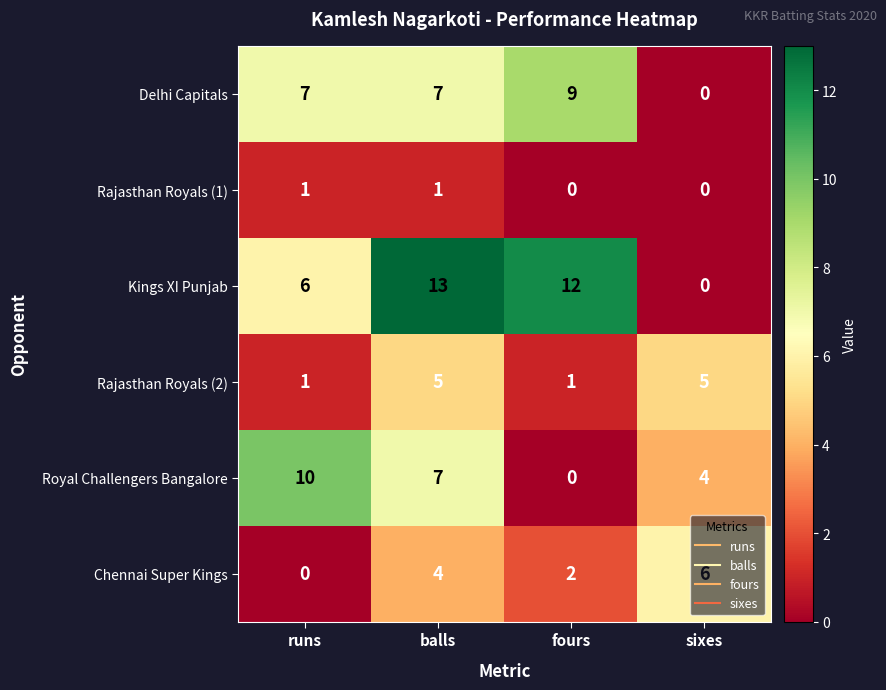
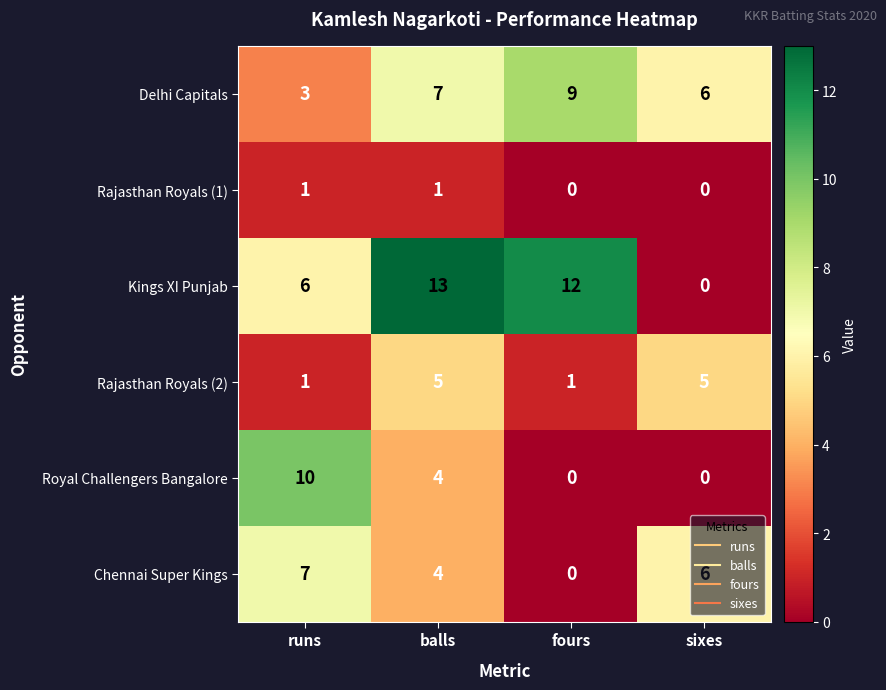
  {
    "Delhi Capitals": {
-     "runs": 7,
+     "runs": 3,
      "balls": 7,
      "fours": 9,
-     "sixes": 0
+     "sixes": 6
    },
    "Rajasthan Royals (1)": {
      "runs": 1,
      "balls": 1,
      "fours": 0,
      "sixes": 0
    },
    "Kings XI Punjab": {
      "runs": 6,
      "balls": 13,
      "fours": 12,
      "sixes": 0
    },
    "Rajasthan Royals (2)": {
      "runs": 1,
      "balls": 5,
      "fours": 1,
      "sixes": 5
    },
    "Royal Challengers Bangalore": {
      "runs": 10,
-     "balls": 7,
+     "balls": 4,
      "fours": 0,
-     "sixes": 4
+     "sixes": 0
    },
    "Chennai Super Kings": {
-     "runs": 0,
+     "runs": 7,
      "balls": 4,
-     "fours": 2
+     "fours": 0
    }
  }
